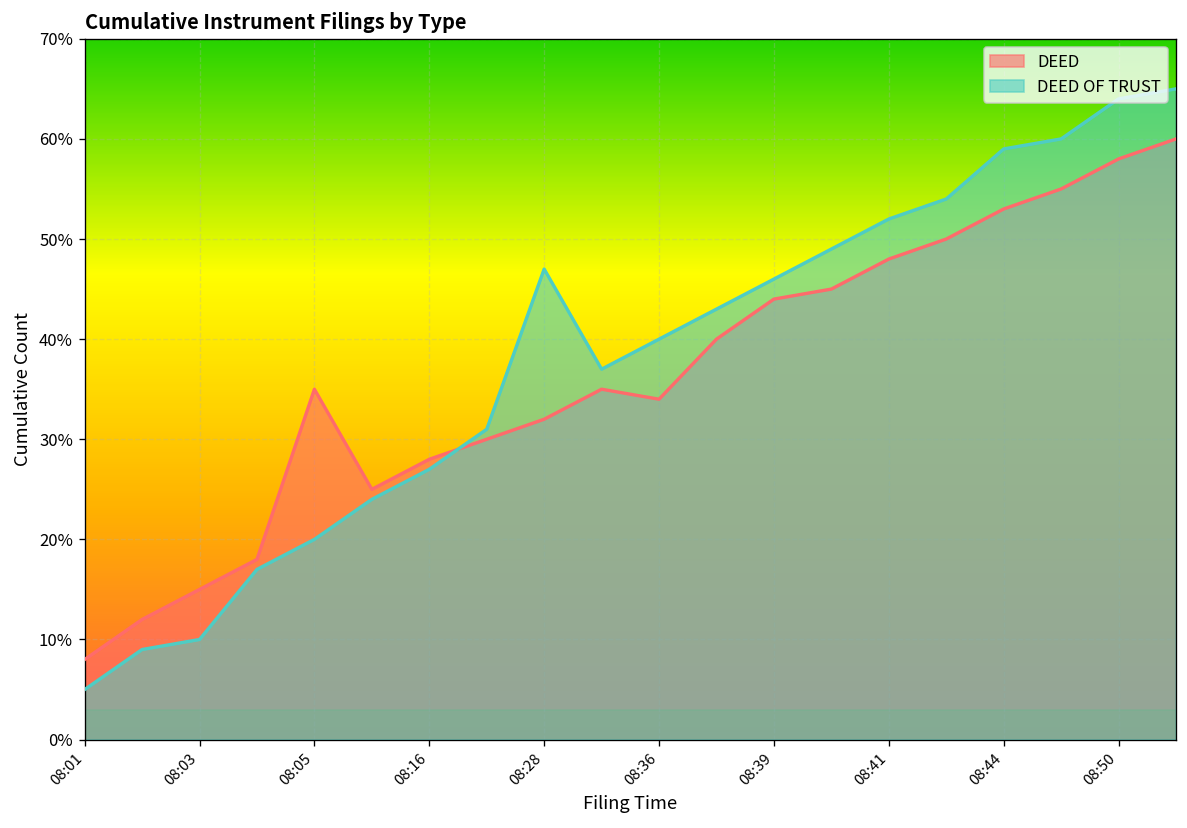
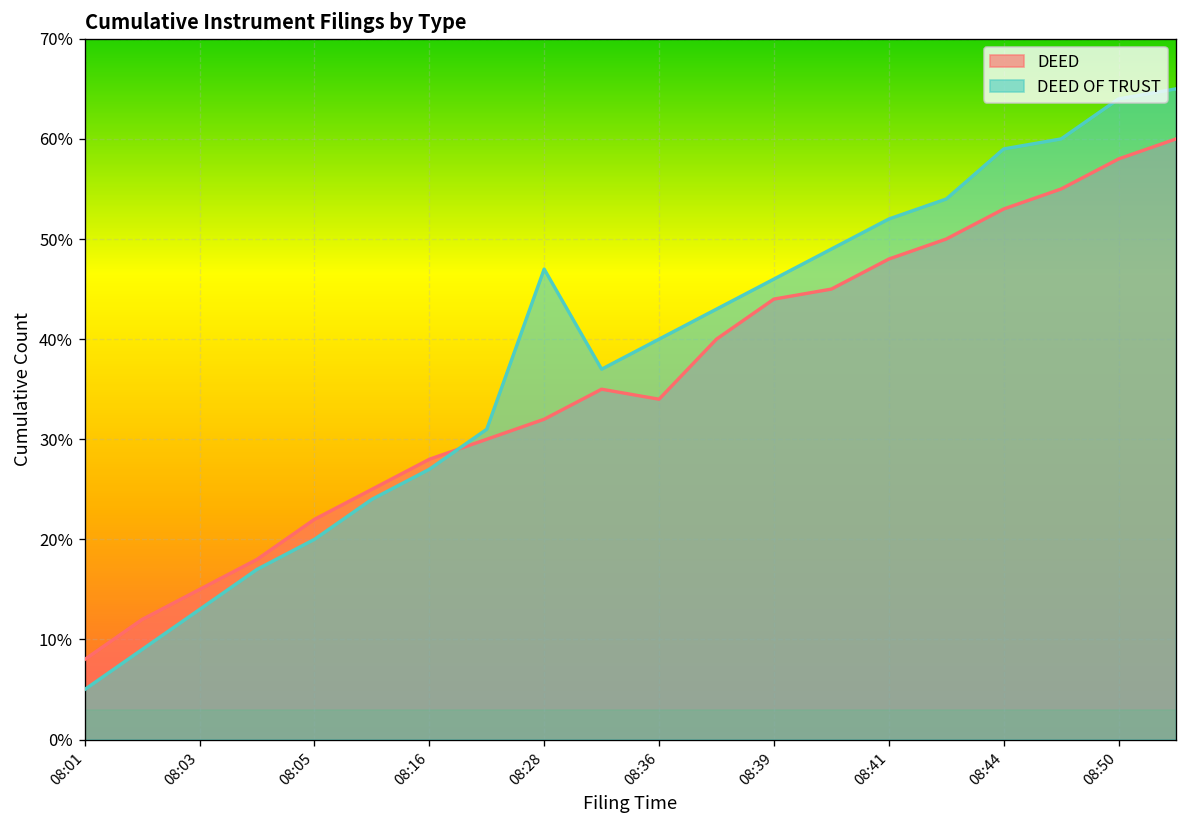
  {
    "DEED": {
      "08:01": "8%",
      "08:03": "15%",
-     "08:05": "35%",
+     "08:05": "22%",
      "08:16": "28%",
      "08:28": "32%",
      "08:36": "34%",
      "08:39": "44%",
      "08:41": "48%",
      "08:44": "53%",
      "08:50": "58%"
    },
    "DEED OF TRUST": {
      "08:01": "5%",
-     "08:03": "10%",
+     "08:03": "13%",
      "08:05": "20%",
      "08:16": "27%",
      "08:28": "47%",
      "08:36": "40%",
      "08:39": "46%",
      "08:41": "52%",
      "08:44": "59%"
    }
  }
